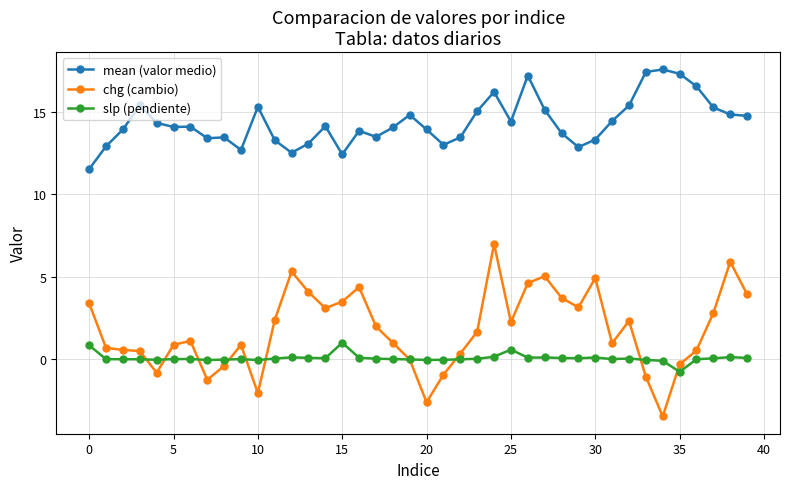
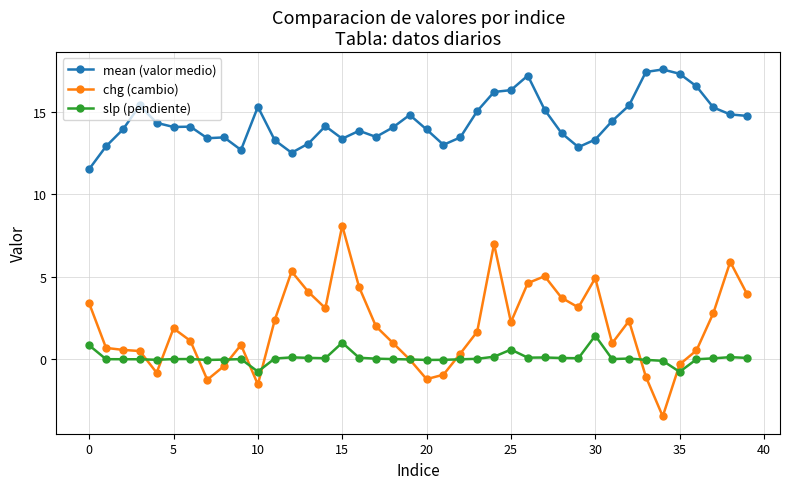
  {
    "mean (valor medio)": {
      "0": 11.5,
      "5": 14.1,
      "10": 15.3,
-     "15": 12.4,
+     "15": 13.4,
      "20": 13.9,
-     "25": 14.4,
+     "25": 16.3,
      "30": 13.3,
      "35": 17.3
    },
    "chg (cambio)": {
      "0": 3.4,
-     "5": 0.9,
-     "10": -2.0,
-     "15": 3.5,
-     "20": -2.6,
+     "5": 1.9,
+     "10": -1.5,
+     "15": 8.1,
+     "20": -1.2,
      "25": 2.3,
      "30": 4.9,
      "35": -0.3
    },
    "slp (pendiente)": {
      "0": 0.9,
      "5": 0.0,
-     "10": 0.0,
+     "10": -0.7,
      "15": 1.0,
      "20": 0.0,
      "25": 0.6,
-     "30": 0.1,
+     "30": 1.4,
      "35": -0.7
    }
  }
